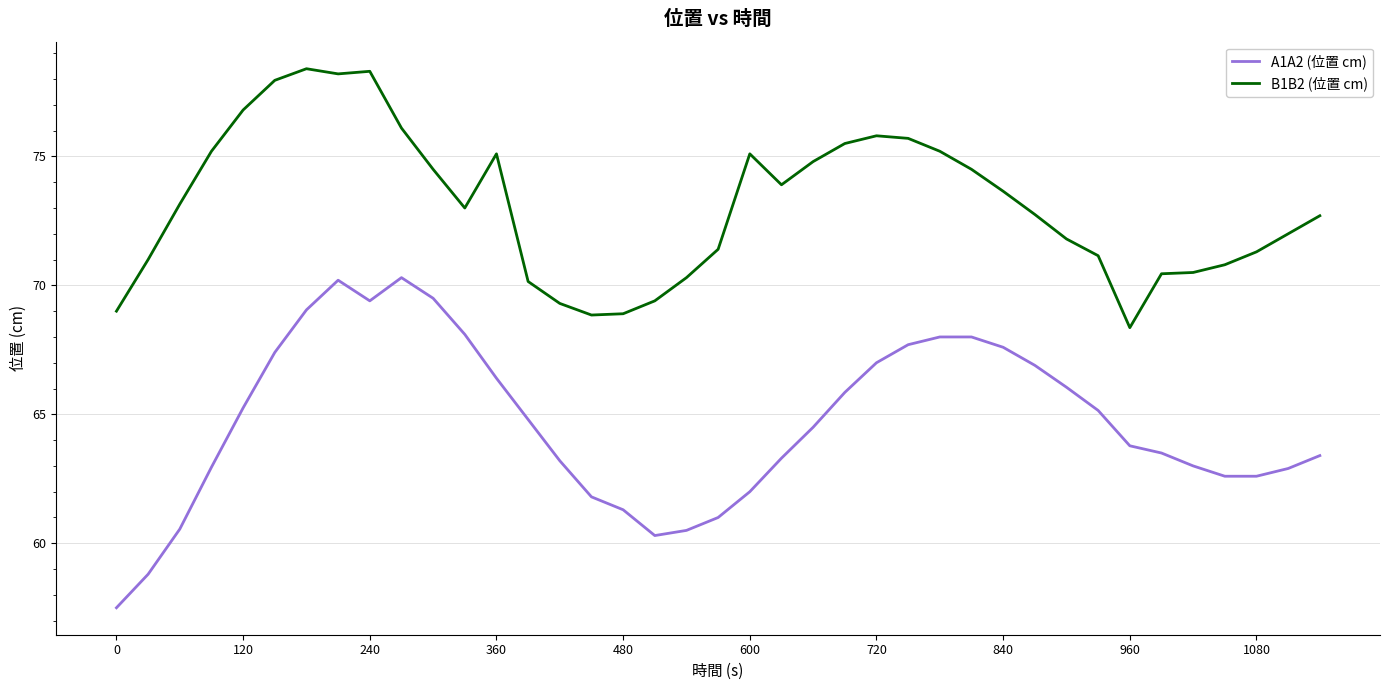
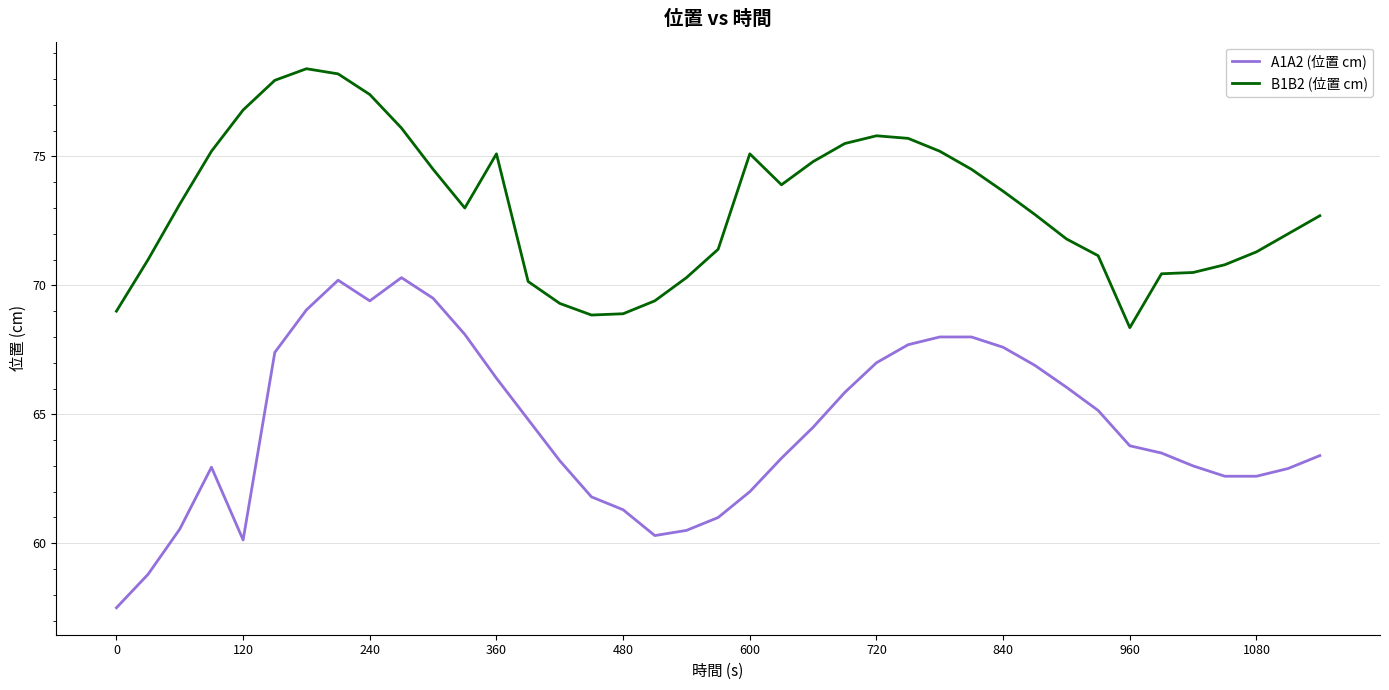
  {
    "A1A2 (位置 cm)": {
      "0": 57.5,
-     "120": 65.3,
+     "120": 60.1,
      "240": 69.4,
      "360": 66.4,
      "480": 61.3,
      "600": 62.0,
      "720": 67.0,
      "840": 67.6,
      "960": 63.8,
      "1080": 62.6
    },
    "B1B2 (位置 cm)": {
      "0": 69.0,
      "120": 76.8,
-     "240": 78.3,
+     "240": 77.4,
      "360": 75.1,
      "480": 68.9,
      "600": 75.1,
      "720": 75.8,
      "840": 73.7,
      "960": 68.4,
      "1080": 71.3
    }
  }
